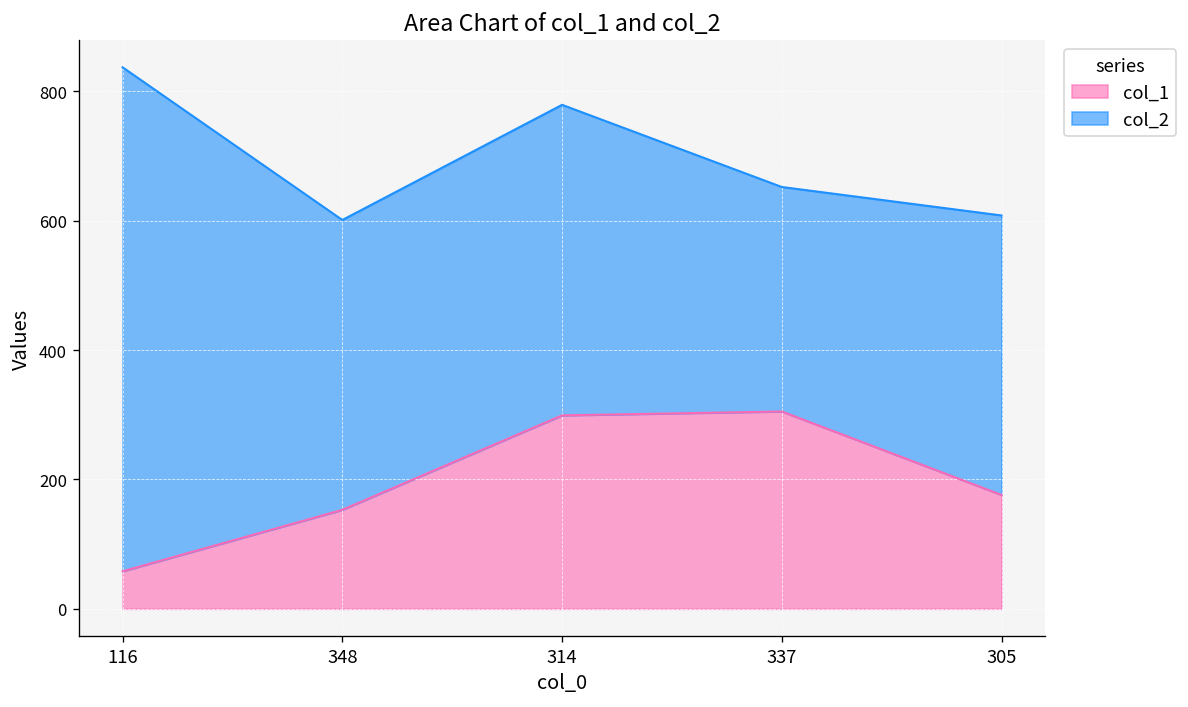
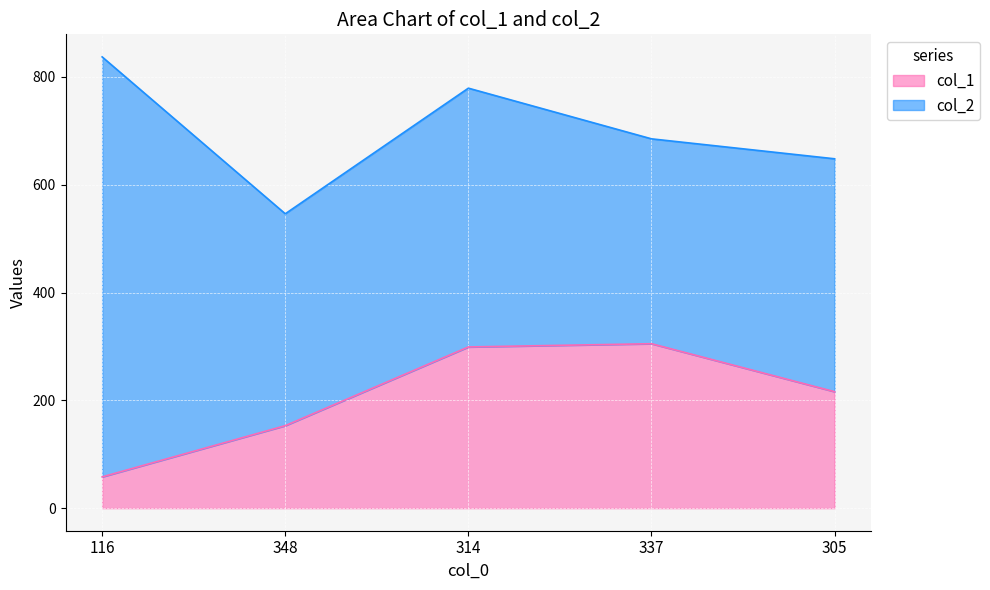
  {
    "col_1": {
      "116": 60,
      "348": 150,
      "314": 300,
      "337": 310,
-     "305": 180
+     "305": 220
    },
    "col_2": {
      "116": 780,
-     "348": 450,
+     "348": 390,
      "314": 480,
-     "337": 350,
+     "337": 380,
      "305": 430
    }
  }
